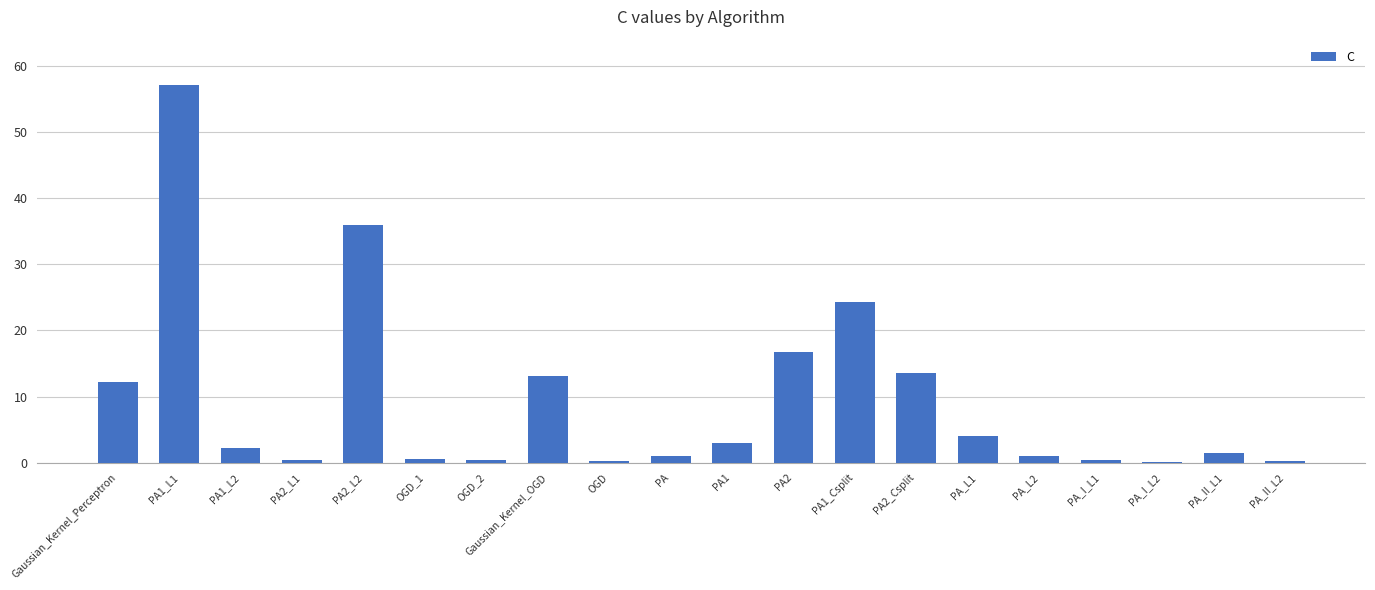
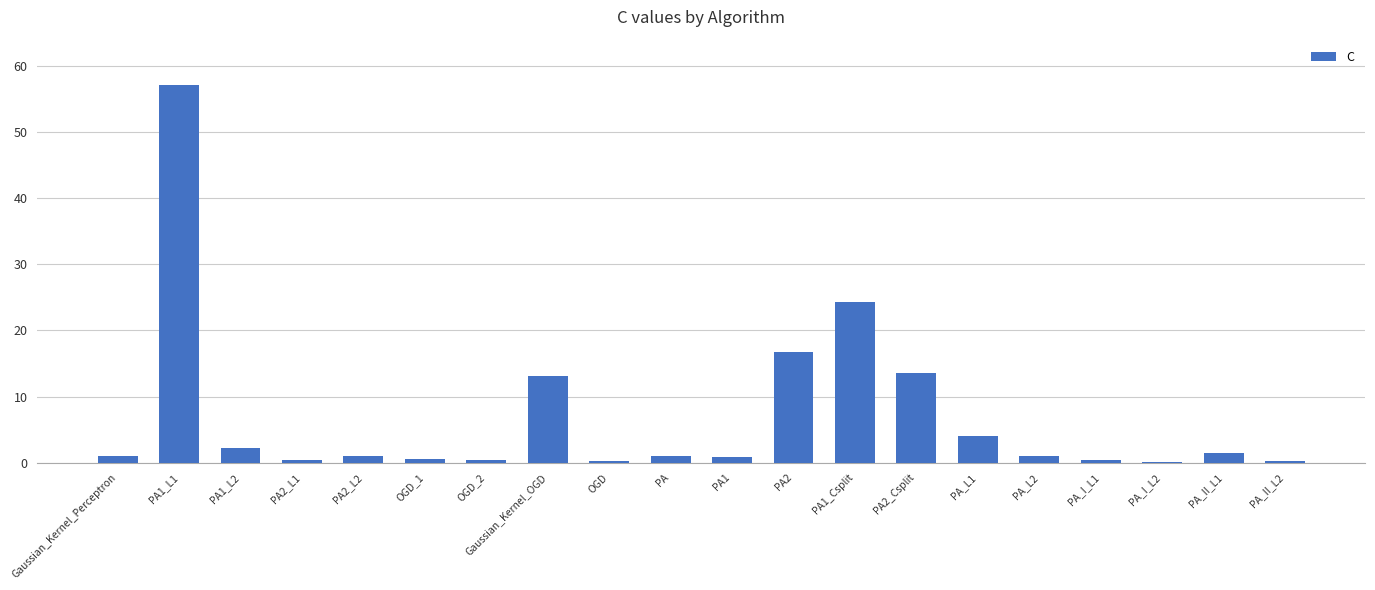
  {
-   "Gaussian_Kernel_Perceptron": 12,
+   "Gaussian_Kernel_Perceptron": 1,
    "PA1_L1": 57,
    "PA1_L2": 2,
    "PA2_L1": 0,
-   "PA2_L2": 36,
+   "PA2_L2": 1,
    "OGD_1": 1,
    "OGD_2": 0,
    "Gaussian_Kernel_OGD": 13,
    "PA": 1,
-   "PA1": 3,
+   "PA1": 1,
    "PA2": 17,
    "PA1_Csplit": 24,
    "PA2_Csplit": 14,
    "PA_L1": 4,
    "PA_L2": 1,
    "PA_II_L1": 1
  }
